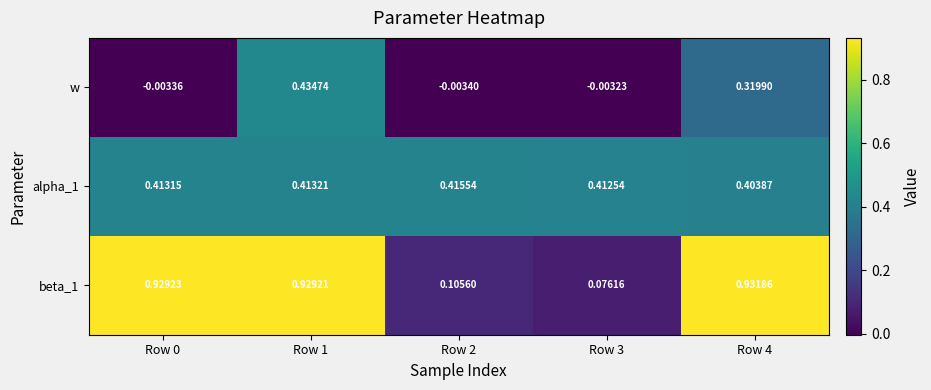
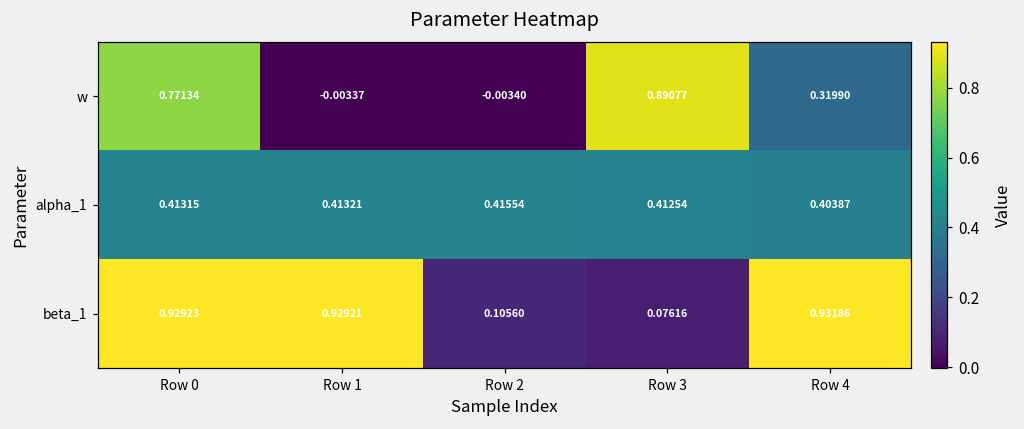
  {
    "w": {
-     "Row 0": -0.00336,
-     "Row 1": 0.43474,
+     "Row 0": 0.77134,
+     "Row 1": -0.00337,
      "Row 2": -0.00340,
-     "Row 3": -0.00323,
+     "Row 3": 0.89077,
      "Row 4": 0.31990
    },
    "alpha_1": {
      "Row 0": 0.41315,
      "Row 1": 0.41321,
      "Row 2": 0.41554,
      "Row 3": 0.41254,
      "Row 4": 0.40387
    },
    "beta_1": {
      "Row 0": 0.92923,
      "Row 1": 0.92921,
      "Row 2": 0.10560,
      "Row 3": 0.07616,
      "Row 4": 0.93186
    }
  }
